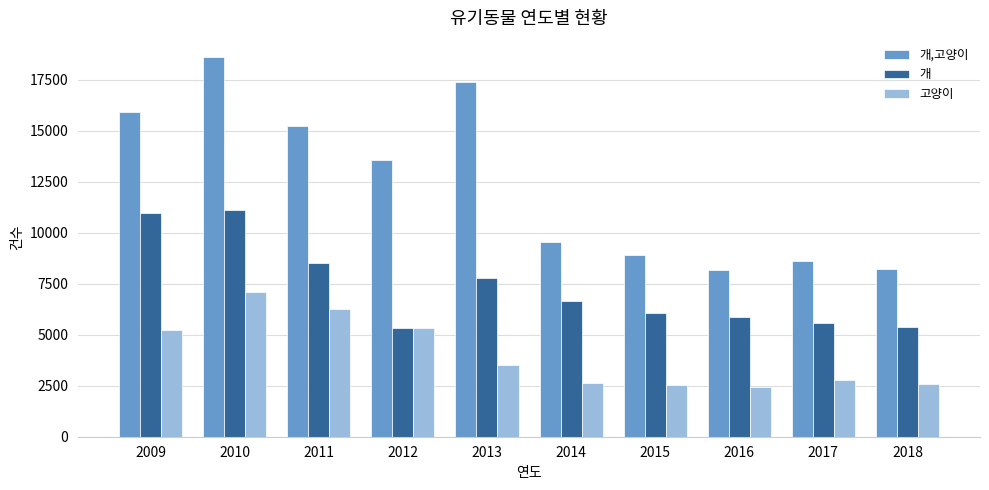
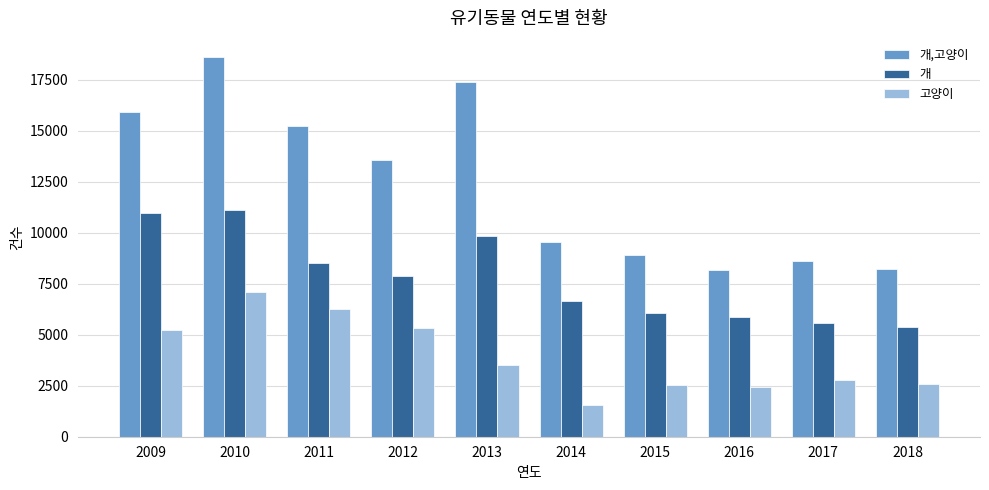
  {
    "개,고양이": {
      "2009": 15900,
      "2010": 18600,
      "2011": 15200,
      "2012": 13600,
      "2013": 17400,
      "2014": 9600,
      "2015": 8900,
      "2016": 8200,
      "2017": 8600,
      "2018": 8200
    },
    "개": {
      "2009": 10900,
      "2010": 11100,
      "2011": 8500,
-     "2012": 5400,
-     "2013": 7800,
+     "2012": 7900,
+     "2013": 9900,
      "2014": 6600,
      "2015": 6100,
      "2016": 5900,
      "2017": 5600,
      "2018": 5400
    },
    "고양이": {
      "2009": 5200,
      "2010": 7100,
      "2011": 6300,
      "2012": 5400,
      "2013": 3500,
-     "2014": 2600,
+     "2014": 1600,
      "2015": 2500,
      "2016": 2400,
      "2017": 2800,
      "2018": 2600
    }
  }
